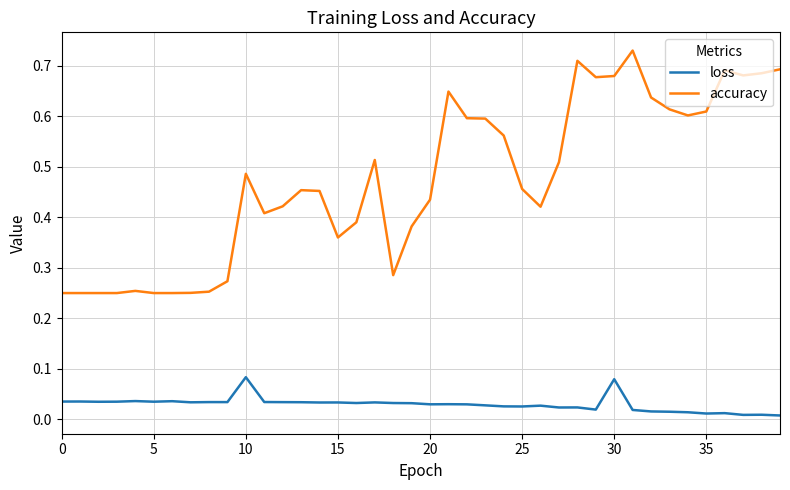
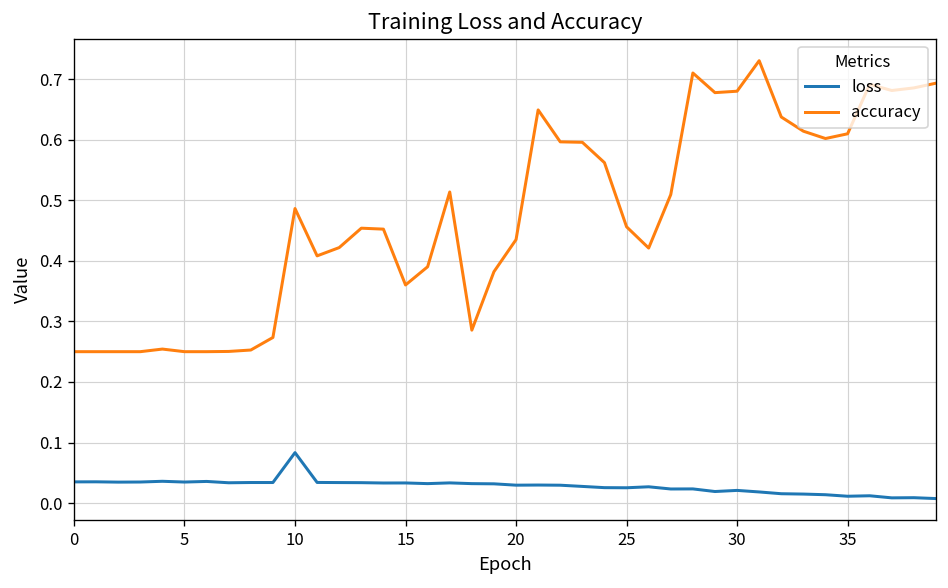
  {
    "loss": {
      "0": 0.04,
      "5": 0.03,
      "10": 0.08,
      "15": 0.03,
      "20": 0.03,
      "25": 0.03,
-     "30": 0.08,
+     "30": 0.02,
      "35": 0.01
    },
    "accuracy": {
      "0": 0.25,
      "5": 0.25,
      "10": 0.49,
      "15": 0.36,
      "20": 0.44,
      "25": 0.46,
      "30": 0.68,
      "35": 0.61
    }
  }
